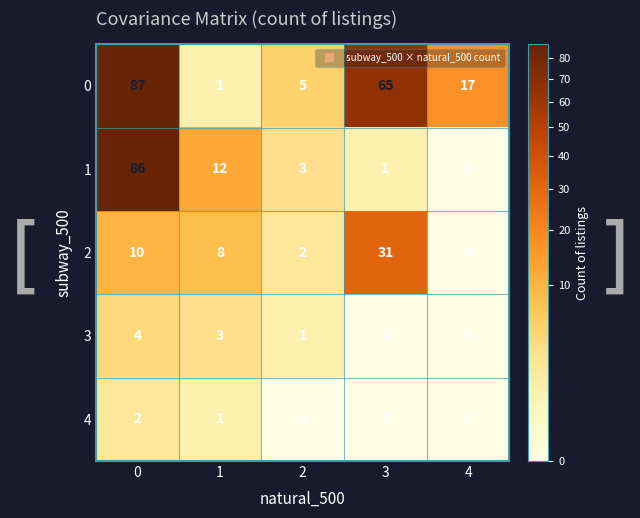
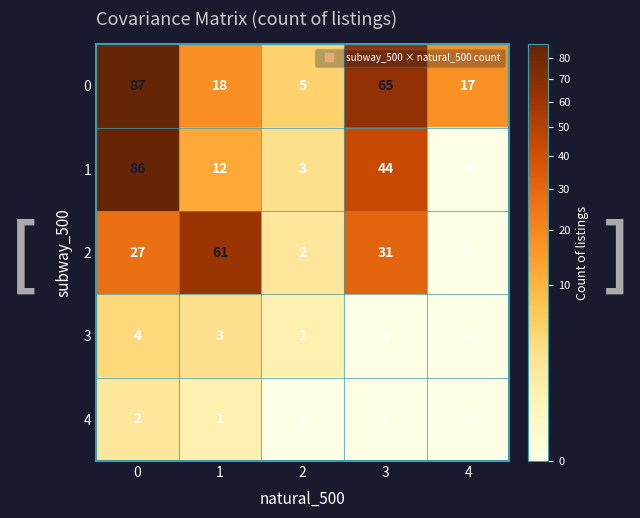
  {
    "0": {
      "0": 87,
-     "1": 1,
+     "1": 18,
      "2": 5,
      "3": 65,
      "4": 17
    },
    "1": {
      "0": 86,
      "1": 12,
      "2": 3,
-     "3": 1
+     "3": 44
    },
    "2": {
-     "0": 10,
-     "1": 8,
+     "0": 27,
+     "1": 61,
      "2": 2,
      "3": 31
    },
    "3": {
      "0": 4,
      "1": 3,
      "2": 1
    },
    "4": {
      "0": 2,
      "1": 1
    }
  }
